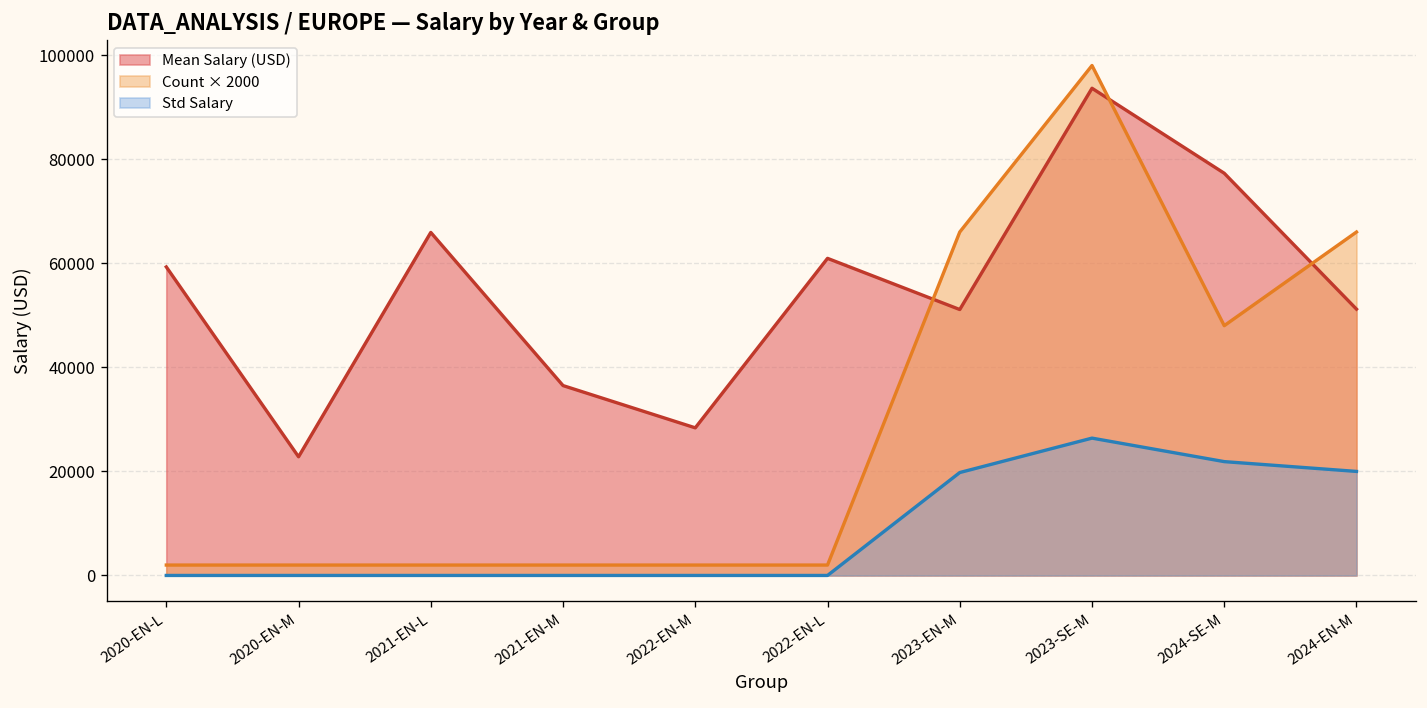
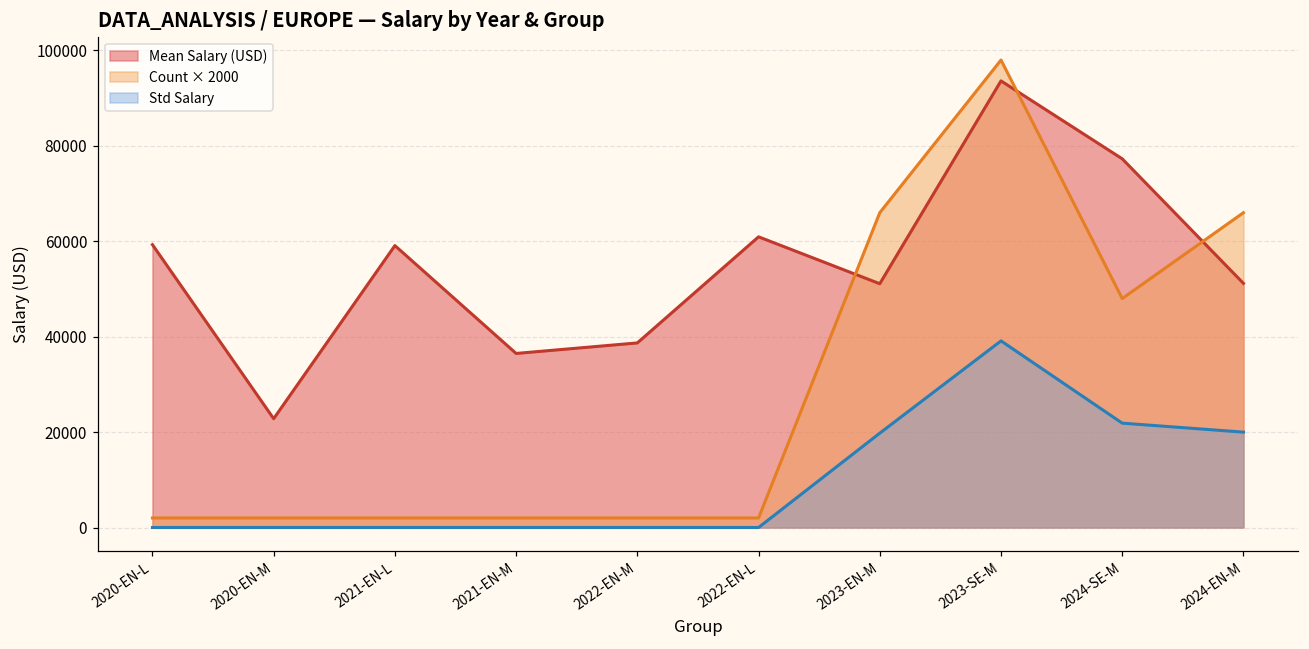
  {
    "Mean Salary (USD)": {
      "2020-EN-L": 59000,
      "2020-EN-M": 23000,
-     "2021-EN-L": 66000,
+     "2021-EN-L": 59000,
      "2021-EN-M": 36000,
-     "2022-EN-M": 28000,
+     "2022-EN-M": 39000,
      "2022-EN-L": 61000,
      "2023-EN-M": 51000,
      "2023-SE-M": 94000,
      "2024-SE-M": 77000,
      "2024-EN-M": 51000
    },
    "Count × 2000": {
      "2020-EN-L": 2000,
      "2020-EN-M": 2000,
      "2021-EN-L": 2000,
      "2021-EN-M": 2000,
      "2022-EN-M": 2000,
      "2022-EN-L": 2000,
      "2023-EN-M": 66000,
      "2023-SE-M": 98000,
      "2024-SE-M": 48000,
      "2024-EN-M": 66000
    },
    "Std Salary": {
      "2020-EN-L": 0,
      "2020-EN-M": 0,
      "2021-EN-L": 0,
      "2021-EN-M": 0,
      "2022-EN-M": 0,
      "2022-EN-L": 0,
      "2023-EN-M": 20000,
-     "2023-SE-M": 26000,
+     "2023-SE-M": 39000,
      "2024-SE-M": 22000,
      "2024-EN-M": 20000
    }
  }
